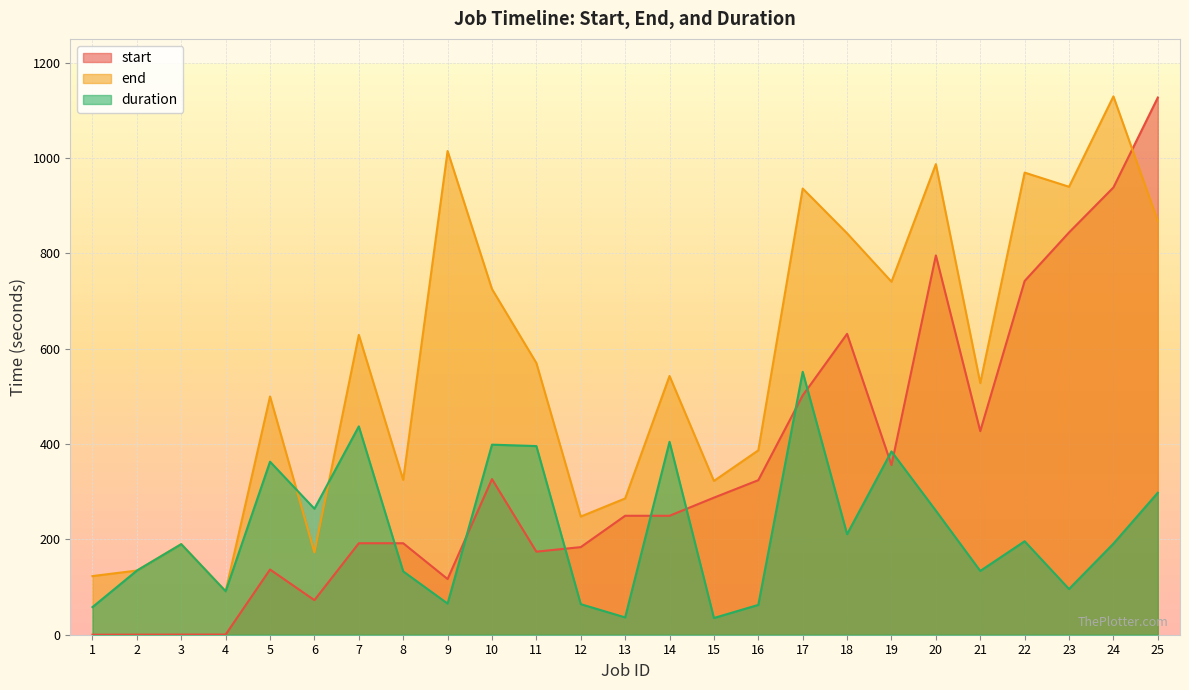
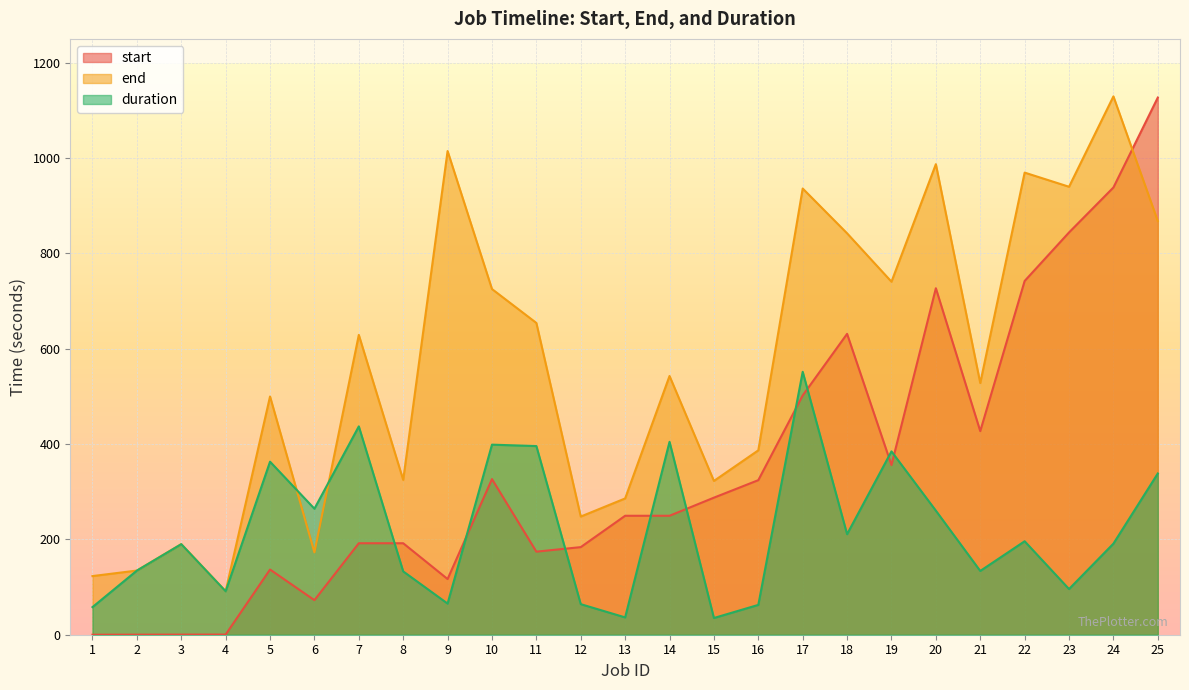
  {
    "start": {
      "1": 0,
      "2": 0,
      "3": 0,
      "4": 0,
      "5": 140,
      "6": 70,
      "7": 190,
      "8": 190,
      "9": 120,
      "10": 330,
      "11": 170,
      "12": 180,
      "13": 250,
      "14": 250,
      "15": 290,
      "16": 320,
      "17": 500,
      "18": 630,
      "19": 360,
-     "20": 800,
+     "20": 730,
      "21": 430,
      "22": 740,
      "23": 840,
      "24": 940,
      "25": 1130
    },
    "end": {
      "1": 120,
      "5": 500,
      "6": 170,
      "7": 630,
      "8": 320,
      "9": 1010,
      "10": 730,
-     "11": 570,
+     "11": 650,
      "12": 250,
      "13": 290,
      "14": 540,
      "15": 320,
      "16": 390,
      "17": 940,
      "18": 840,
      "19": 740,
      "20": 990,
      "21": 530,
      "22": 970,
      "23": 940,
      "24": 1130,
      "25": 870
    },
    "duration": {
      "1": 60,
      "5": 360,
      "6": 260,
      "7": 440,
      "8": 130,
      "9": 70,
      "10": 400,
      "11": 400,
      "12": 60,
      "13": 40,
      "14": 400,
      "15": 40,
      "16": 60,
      "17": 550,
      "18": 210,
      "19": 380,
      "20": 260,
      "21": 130,
      "22": 200,
      "23": 100,
      "24": 190,
-     "25": 300
+     "25": 340
    }
  }
